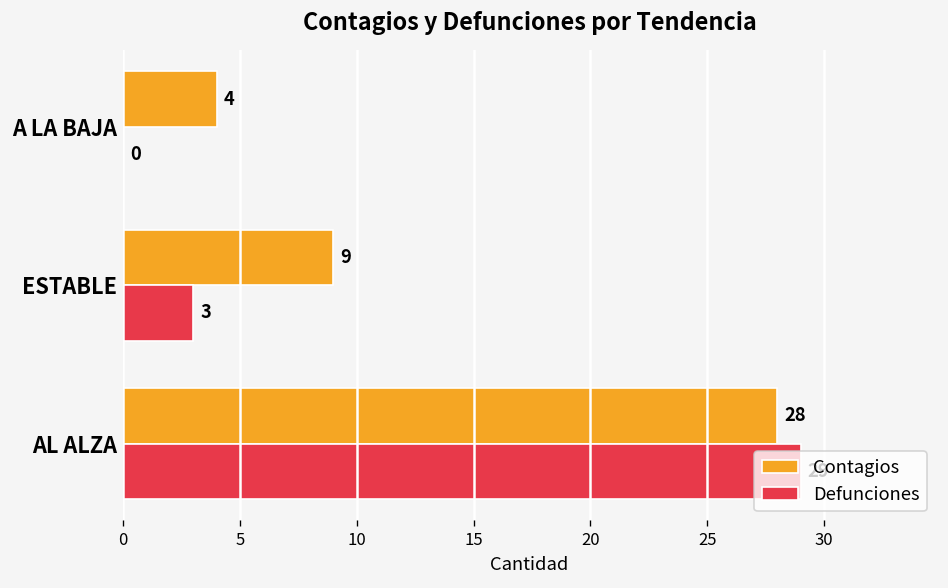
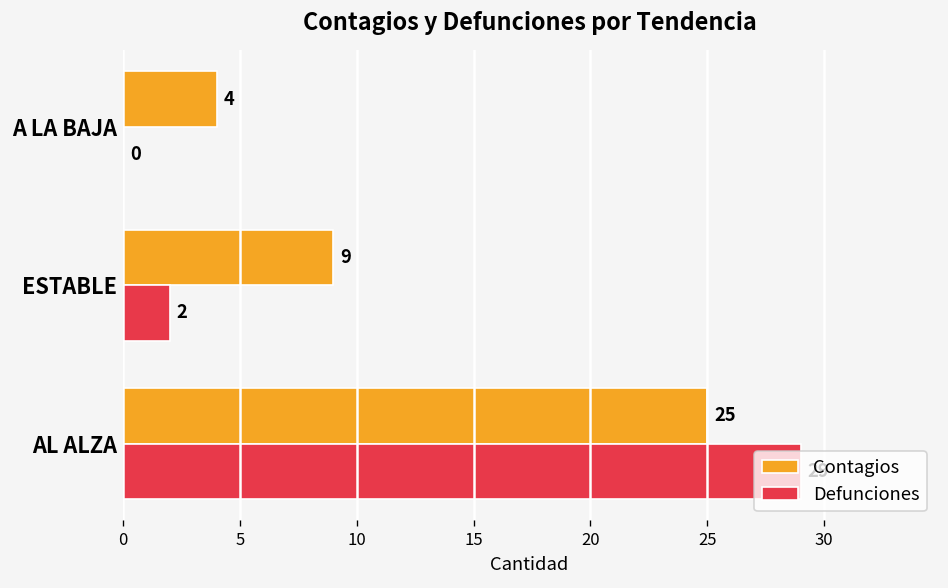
  {
    "Contagios": {
      "A LA BAJA": 4,
      "ESTABLE": 9,
-     "AL ALZA": 28
+     "AL ALZA": 25
    },
    "Defunciones": {
      "A LA BAJA": 0,
-     "ESTABLE": 3
+     "ESTABLE": 2
    }
  }
